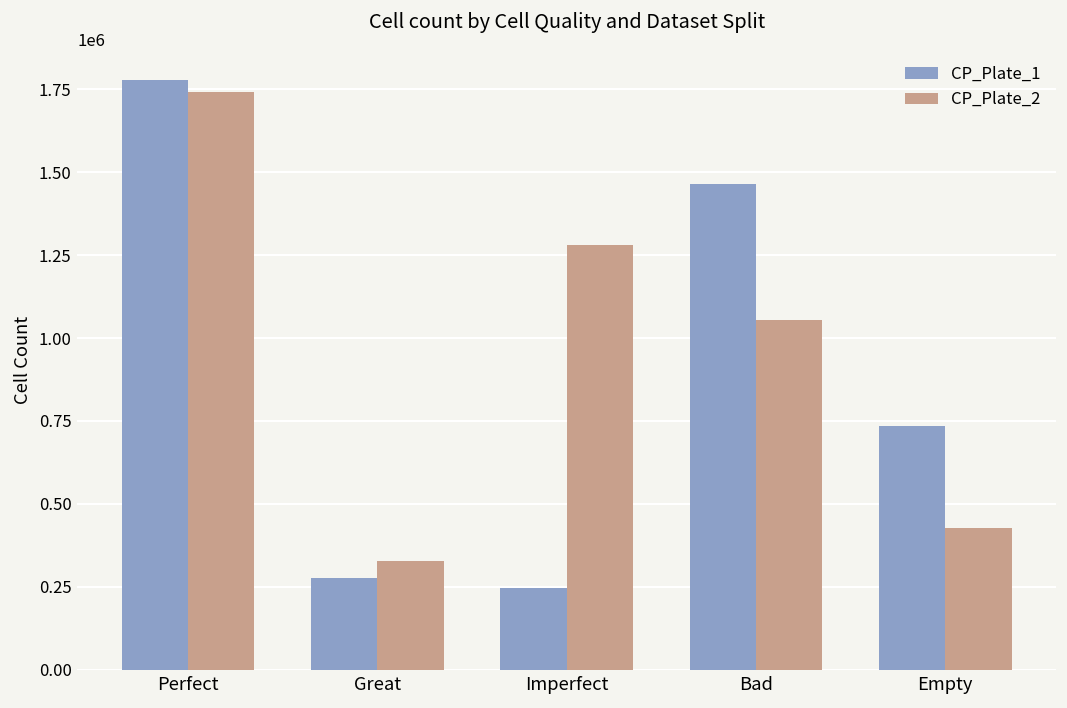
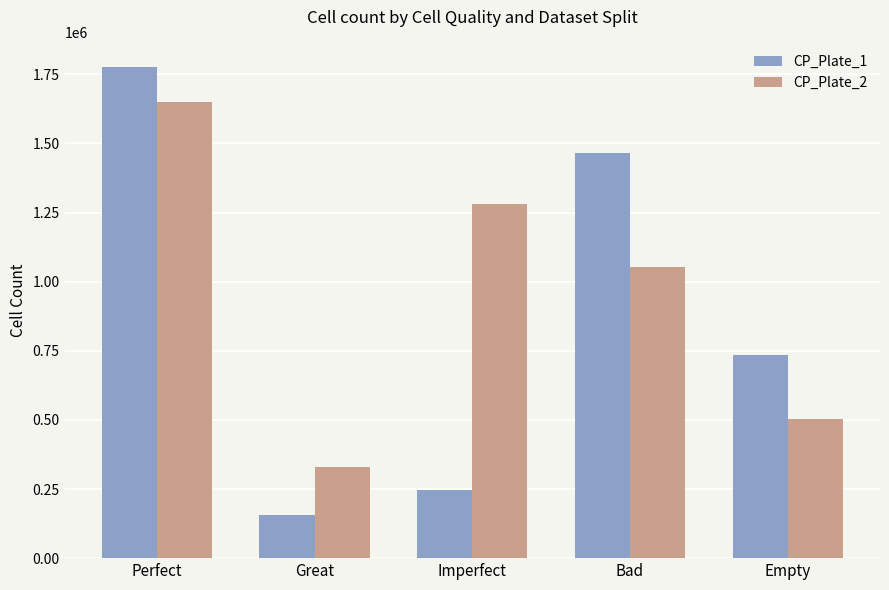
  {
    "CP_Plate_1": {
      "Perfect": 1780000,
-     "Great": 280000,
+     "Great": 160000,
      "Imperfect": 250000,
      "Bad": 1460000,
      "Empty": 730000
    },
    "CP_Plate_2": {
-     "Perfect": 1740000,
+     "Perfect": 1650000,
      "Great": 330000,
      "Imperfect": 1280000,
      "Bad": 1050000,
-     "Empty": 430000
+     "Empty": 500000
    }
  }
